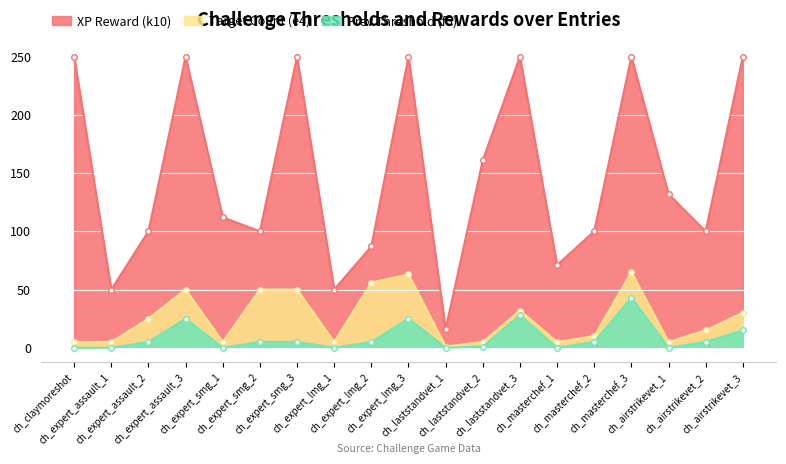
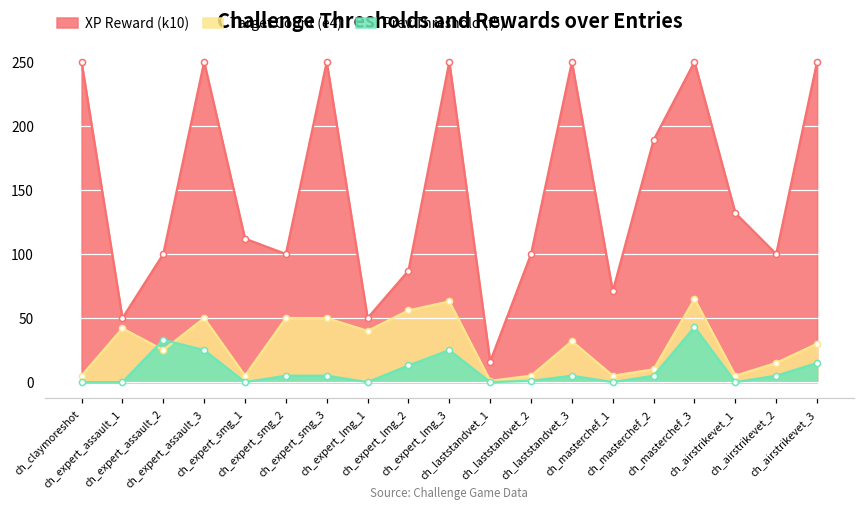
  {
    "XP Reward (k10)": {
      "ch_claymoreshot": 250,
      "ch_expert_assault_1": 50,
      "ch_expert_assault_2": 100,
      "ch_expert_assault_3": 250,
      "ch_expert_smg_1": 112,
      "ch_expert_smg_2": 100,
      "ch_expert_smg_3": 250,
      "ch_expert_lmg_1": 50,
      "ch_expert_lmg_2": 87,
      "ch_expert_lmg_3": 250,
      "ch_laststandvet_1": 16,
-     "ch_laststandvet_2": 161,
+     "ch_laststandvet_2": 100,
      "ch_laststandvet_3": 250,
      "ch_masterchef_1": 71,
-     "ch_masterchef_2": 100,
+     "ch_masterchef_2": 189,
      "ch_masterchef_3": 250,
      "ch_airstrikevet_1": 132,
      "ch_airstrikevet_2": 100,
      "ch_airstrikevet_3": 250
    },
    "Target Count (e4)": {
      "ch_claymoreshot": 5,
-     "ch_expert_assault_1": 5,
+     "ch_expert_assault_1": 42,
      "ch_expert_assault_2": 25,
      "ch_expert_assault_3": 50,
      "ch_expert_smg_1": 5,
      "ch_expert_smg_2": 50,
      "ch_expert_smg_3": 50,
-     "ch_expert_lmg_1": 5,
+     "ch_expert_lmg_1": 40,
      "ch_expert_lmg_2": 56,
      "ch_expert_lmg_3": 63,
      "ch_laststandvet_2": 5,
      "ch_laststandvet_3": 32,
      "ch_masterchef_1": 5,
      "ch_masterchef_2": 10,
      "ch_masterchef_3": 65,
      "ch_airstrikevet_1": 5,
      "ch_airstrikevet_2": 15,
      "ch_airstrikevet_3": 30
    },
    "Prev Threshold (f5)": {
      "ch_claymoreshot": 0,
      "ch_expert_assault_1": 0,
-     "ch_expert_assault_2": 5,
+     "ch_expert_assault_2": 33,
      "ch_expert_assault_3": 25,
      "ch_expert_smg_1": 0,
      "ch_expert_smg_2": 5,
      "ch_expert_smg_3": 5,
      "ch_expert_lmg_1": 0,
-     "ch_expert_lmg_2": 5,
+     "ch_expert_lmg_2": 13,
      "ch_expert_lmg_3": 25,
      "ch_laststandvet_2": 1,
-     "ch_laststandvet_3": 28,
+     "ch_laststandvet_3": 5,
      "ch_masterchef_1": 0,
      "ch_masterchef_2": 5,
      "ch_masterchef_3": 43,
      "ch_airstrikevet_1": 0,
      "ch_airstrikevet_2": 5,
      "ch_airstrikevet_3": 15
    }
  }
